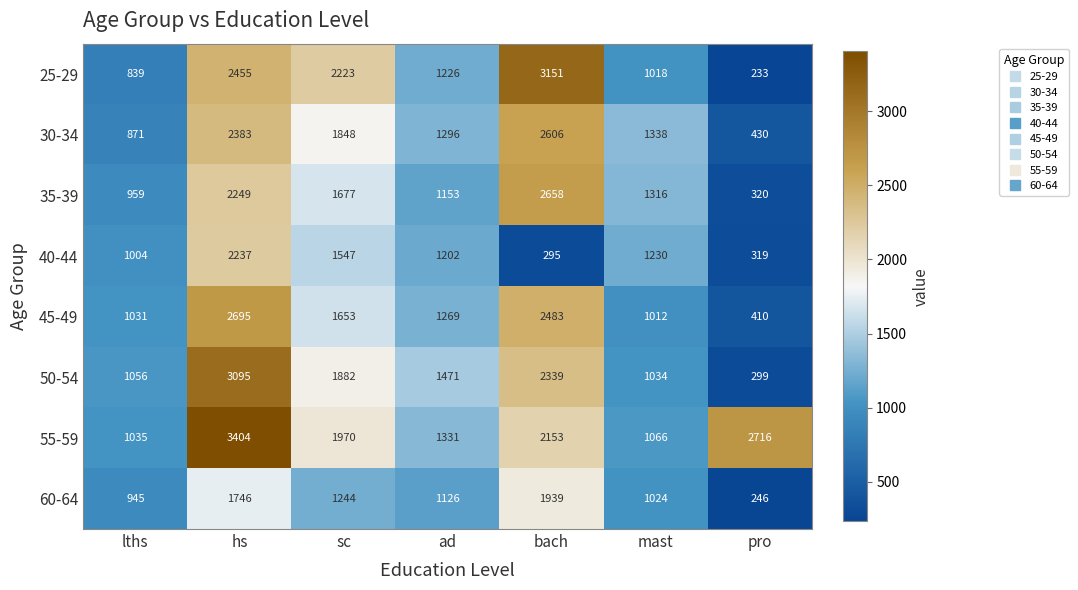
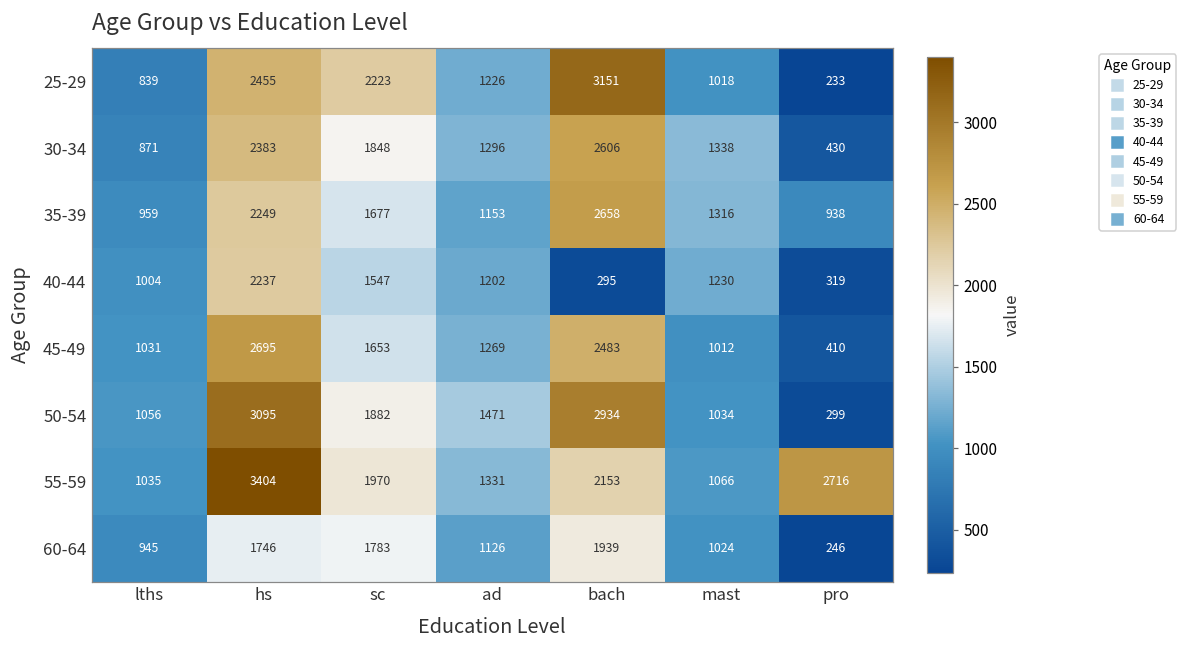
  {
    "25-29": {
      "lths": 839,
      "hs": 2455,
      "sc": 2223,
      "ad": 1226,
      "bach": 3151,
      "mast": 1018,
      "pro": 233
    },
    "30-34": {
      "lths": 871,
      "hs": 2383,
      "sc": 1848,
      "ad": 1296,
      "bach": 2606,
      "mast": 1338,
      "pro": 430
    },
    "35-39": {
      "lths": 959,
      "hs": 2249,
      "sc": 1677,
      "ad": 1153,
      "bach": 2658,
      "mast": 1316,
-     "pro": 320
+     "pro": 938
    },
    "40-44": {
      "lths": 1004,
      "hs": 2237,
      "sc": 1547,
      "ad": 1202,
      "bach": 295,
      "mast": 1230,
      "pro": 319
    },
    "45-49": {
      "lths": 1031,
      "hs": 2695,
      "sc": 1653,
      "ad": 1269,
      "bach": 2483,
      "mast": 1012,
      "pro": 410
    },
    "50-54": {
      "lths": 1056,
      "hs": 3095,
      "sc": 1882,
      "ad": 1471,
-     "bach": 2339,
+     "bach": 2934,
      "mast": 1034,
      "pro": 299
    },
    "55-59": {
      "lths": 1035,
      "hs": 3404,
      "sc": 1970,
      "ad": 1331,
      "bach": 2153,
      "mast": 1066,
      "pro": 2716
    },
    "60-64": {
      "lths": 945,
      "hs": 1746,
-     "sc": 1244,
+     "sc": 1783,
      "ad": 1126,
      "bach": 1939,
      "mast": 1024,
      "pro": 246
    }
  }
